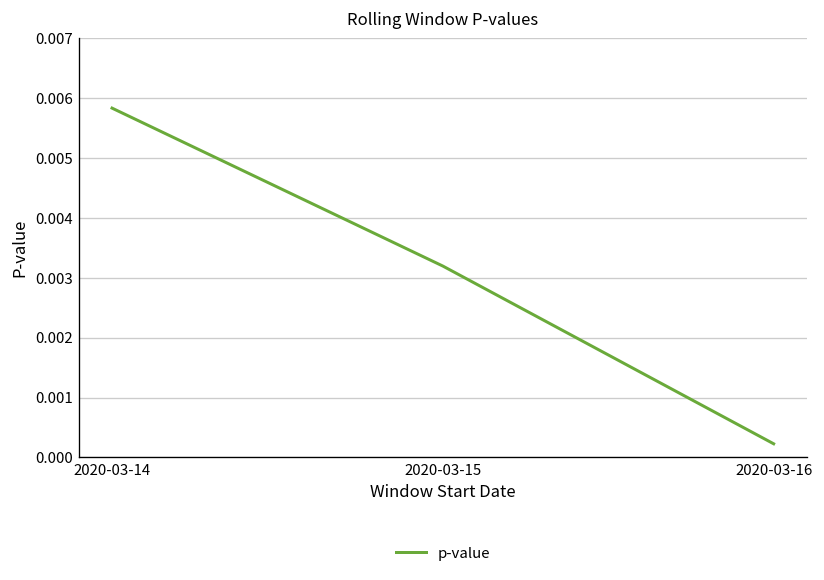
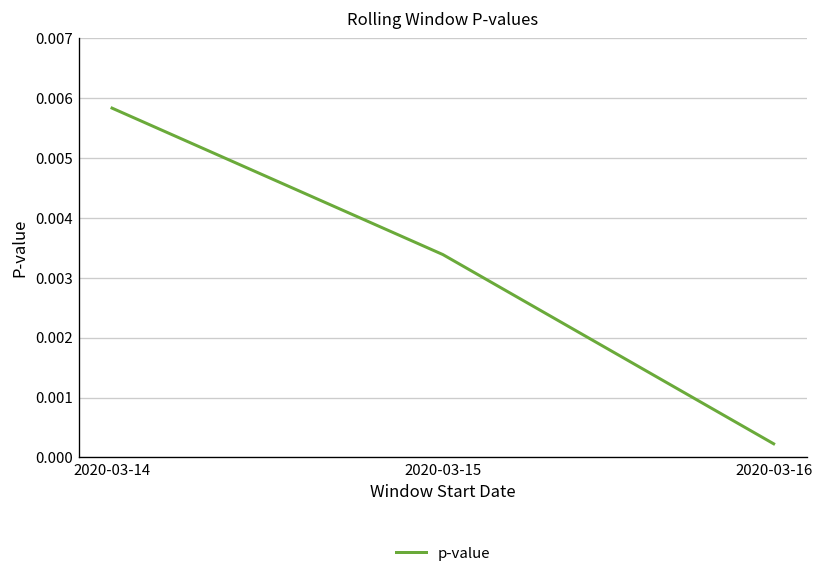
  {
    "2020-03-14": 0.0058,
-   "2020-03-15": 0.0032,
+   "2020-03-15": 0.0034,
    "2020-03-16": 0.0002
  }
